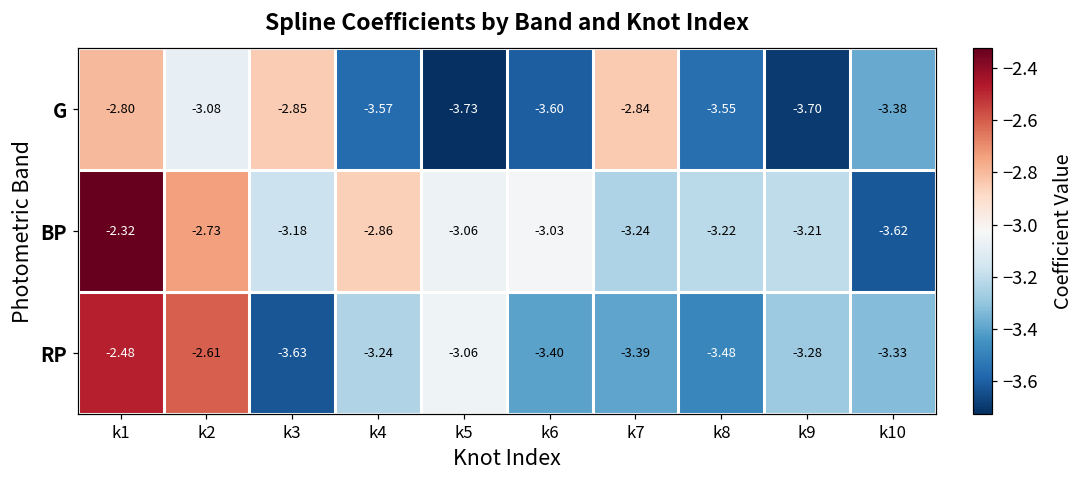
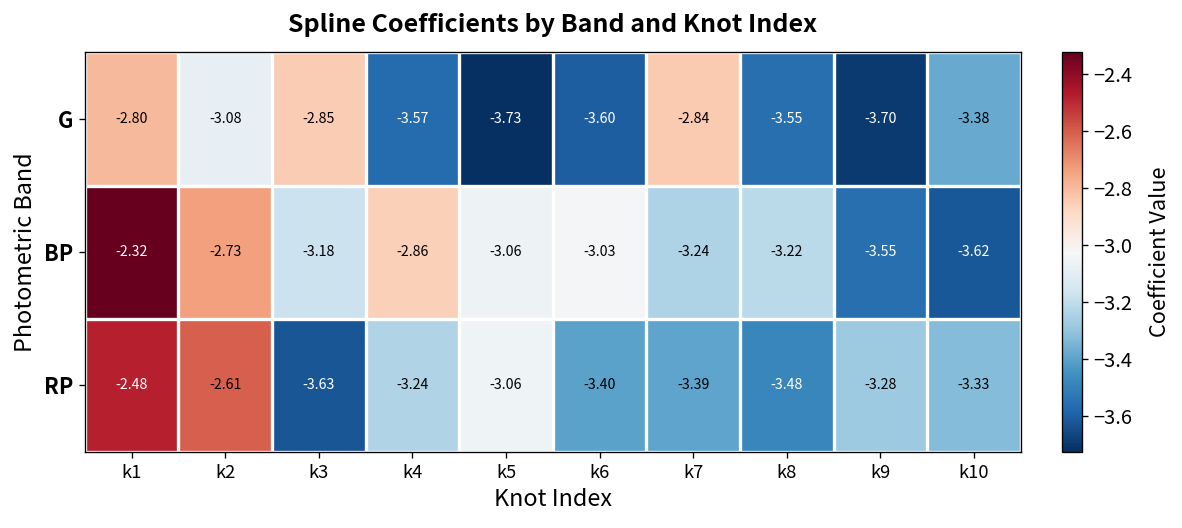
  {
    "G": {
      "k1": -2.80,
      "k2": -3.08,
      "k3": -2.85,
      "k4": -3.57,
      "k5": -3.73,
      "k6": -3.60,
      "k7": -2.84,
      "k8": -3.55,
      "k9": -3.70,
      "k10": -3.38
    },
    "BP": {
      "k1": -2.32,
      "k2": -2.73,
      "k3": -3.18,
      "k4": -2.86,
      "k5": -3.06,
      "k6": -3.03,
      "k7": -3.24,
      "k8": -3.22,
-     "k9": -3.21,
+     "k9": -3.55,
      "k10": -3.62
    },
    "RP": {
      "k1": -2.48,
      "k2": -2.61,
      "k3": -3.63,
      "k4": -3.24,
      "k5": -3.06,
      "k6": -3.40,
      "k7": -3.39,
      "k8": -3.48,
      "k9": -3.28,
      "k10": -3.33
    }
  }
